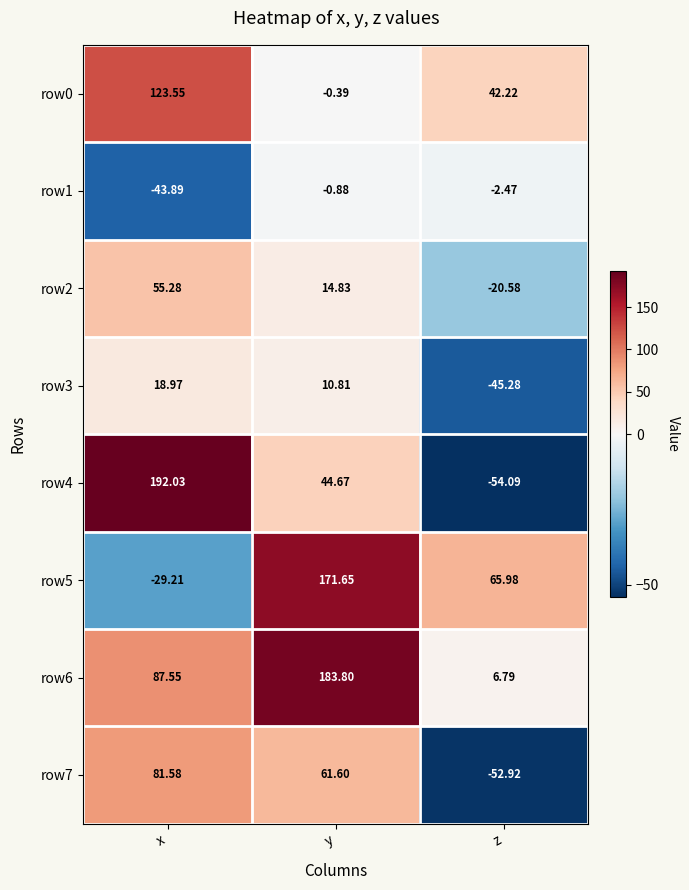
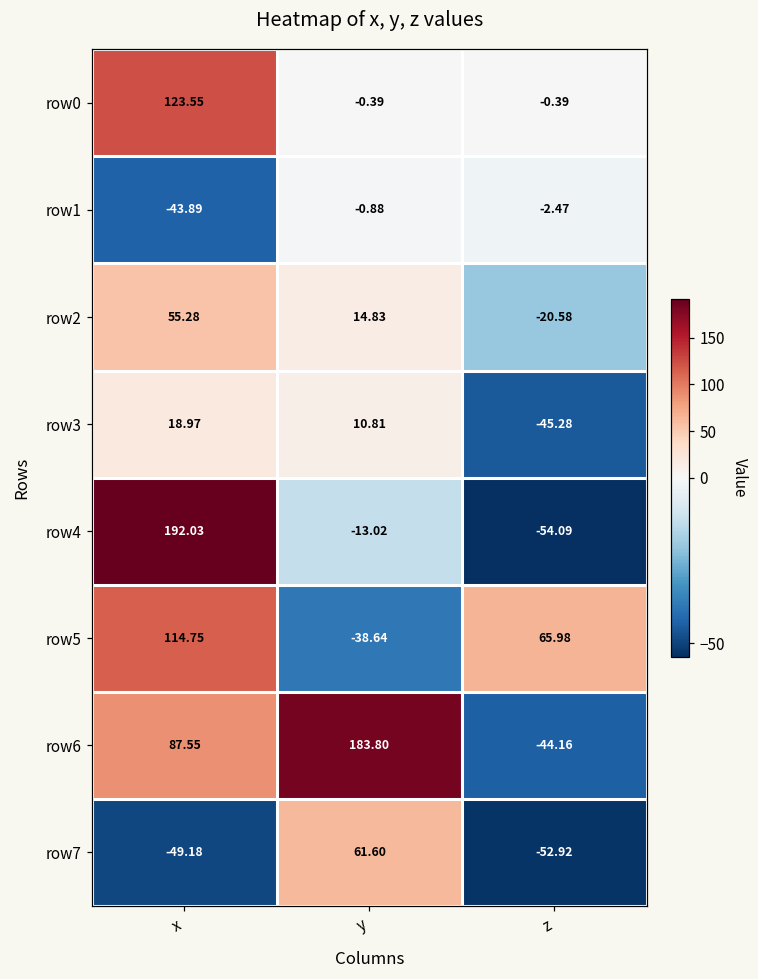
  {
    "row0": {
      "x": 123.55,
      "y": -0.39,
-     "z": 42.22
+     "z": -0.39
    },
    "row1": {
      "x": -43.89,
      "y": -0.88,
      "z": -2.47
    },
    "row2": {
      "x": 55.28,
      "y": 14.83,
      "z": -20.58
    },
    "row3": {
      "x": 18.97,
      "y": 10.81,
      "z": -45.28
    },
    "row4": {
      "x": 192.03,
-     "y": 44.67,
+     "y": -13.02,
      "z": -54.09
    },
    "row5": {
-     "x": -29.21,
-     "y": 171.65,
+     "x": 114.75,
+     "y": -38.64,
      "z": 65.98
    },
    "row6": {
      "x": 87.55,
      "y": 183.80,
-     "z": 6.79
+     "z": -44.16
    },
    "row7": {
-     "x": 81.58,
+     "x": -49.18,
      "y": 61.60,
      "z": -52.92
    }
  }
